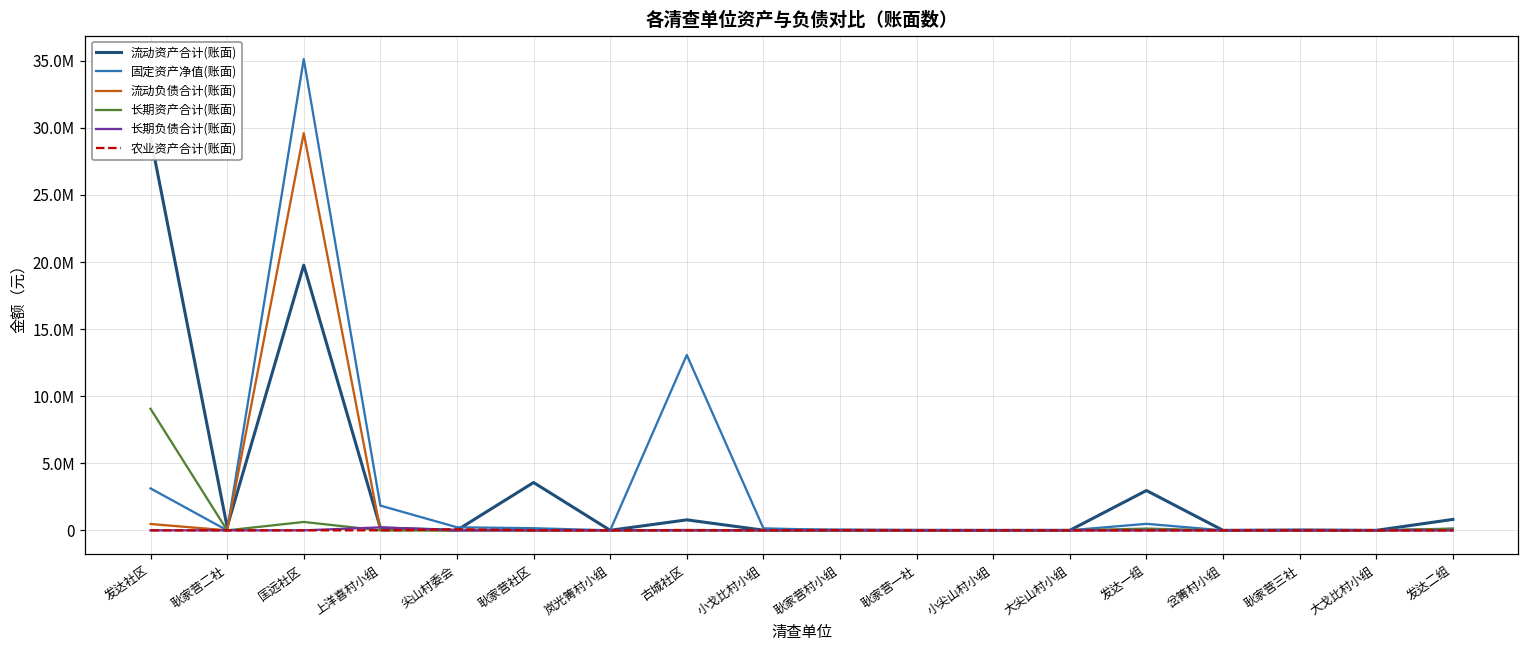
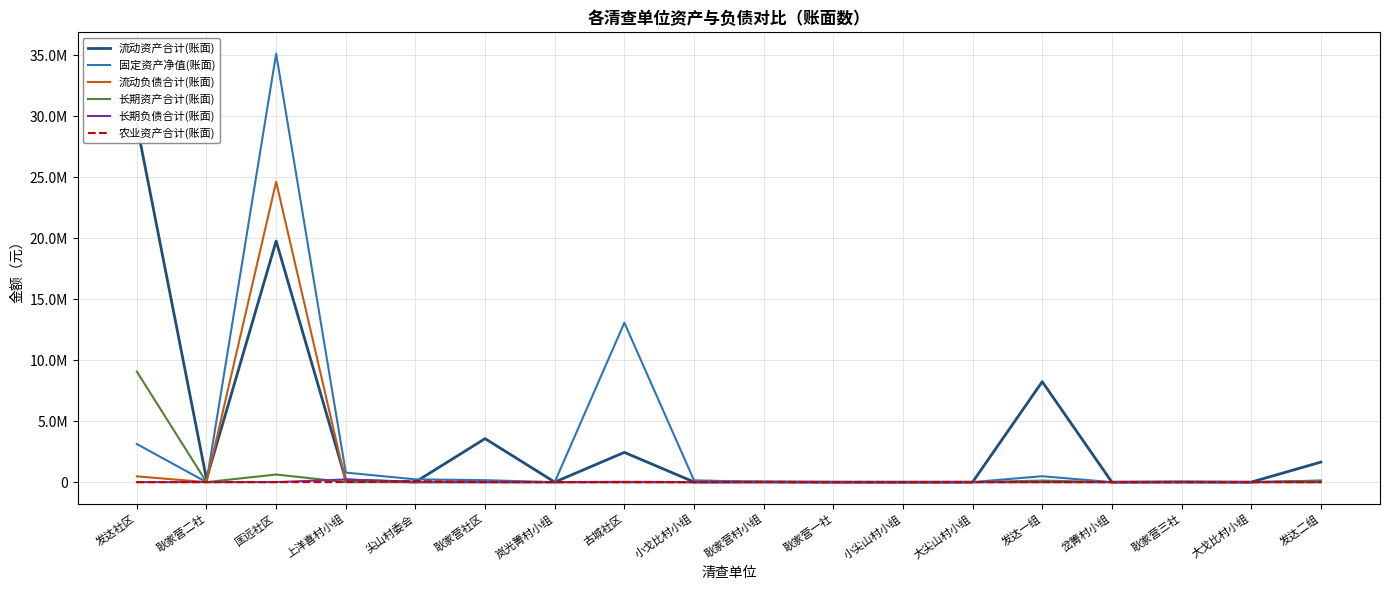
  {
    "流动资产合计(账面)": {
      "耿家营二社": 200000,
      "匡远社区": 19800000,
      "耿家营社区": 3600000,
-     "古城社区": 800000,
-     "发达一组": 3000000,
-     "发达二组": 800000
+     "古城社区": 2400000,
+     "发达一组": 8200000,
+     "发达二组": 1600000
    },
    "固定资产净值(账面)": {
      "发达社区": 3100000,
      "匡远社区": 35100000,
-     "上洋喜村小组": 1800000,
+     "上洋喜村小组": 800000,
      "古城社区": 13100000,
      "发达一组": 500000
    },
    "流动负债合计(账面)": {
      "发达社区": 500000,
-     "匡远社区": 29600000
+     "匡远社区": 24600000
    },
    "长期资产合计(账面)": {
      "发达社区": 9100000,
      "匡远社区": 600000
    }
  }
